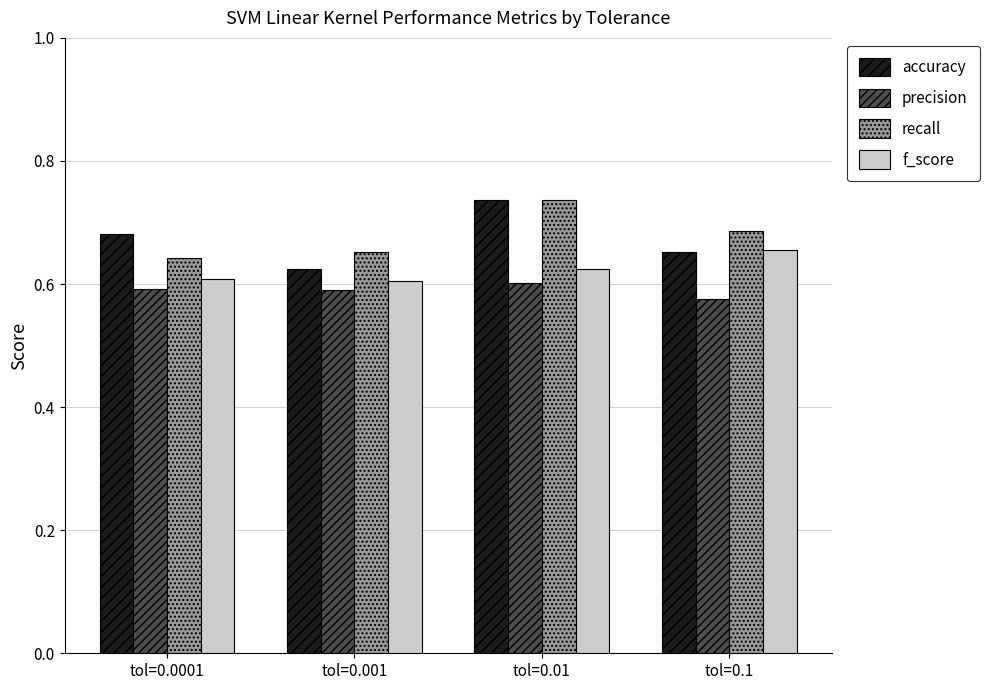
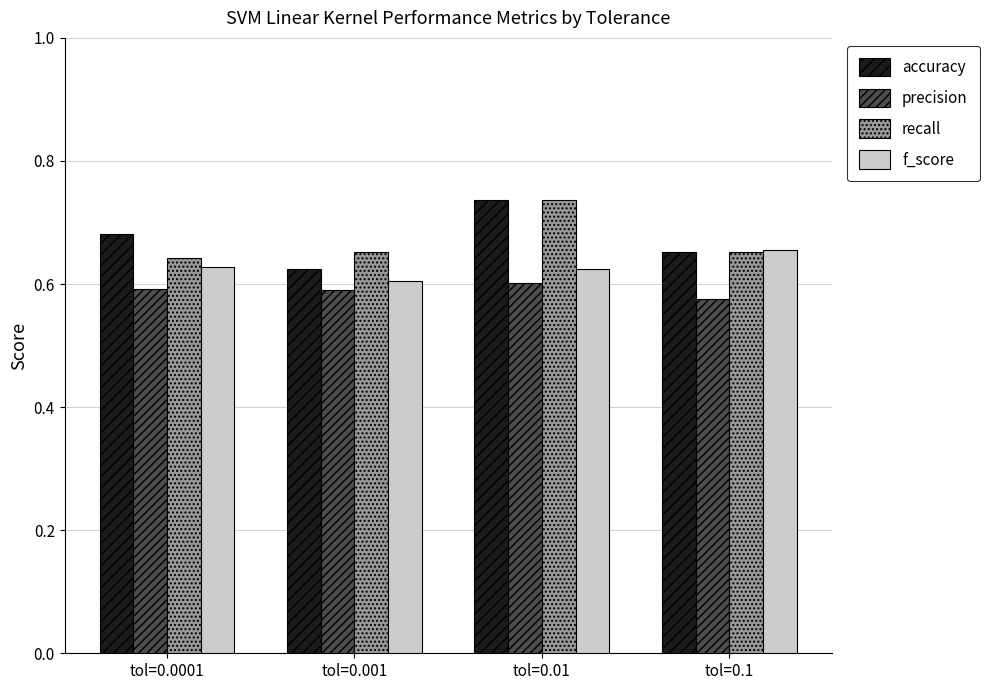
  {
    "accuracy": {
      "tol=0.0001": 0.68,
      "tol=0.001": 0.62,
      "tol=0.01": 0.74,
      "tol=0.1": 0.65
    },
    "precision": {
      "tol=0.0001": 0.59,
      "tol=0.001": 0.59,
      "tol=0.01": 0.60,
      "tol=0.1": 0.58
    },
    "recall": {
      "tol=0.0001": 0.64,
      "tol=0.001": 0.65,
      "tol=0.01": 0.74,
-     "tol=0.1": 0.69
+     "tol=0.1": 0.65
    },
    "f_score": {
-     "tol=0.0001": 0.61,
+     "tol=0.0001": 0.63,
      "tol=0.001": 0.61,
      "tol=0.01": 0.62,
      "tol=0.1": 0.65
    }
  }
